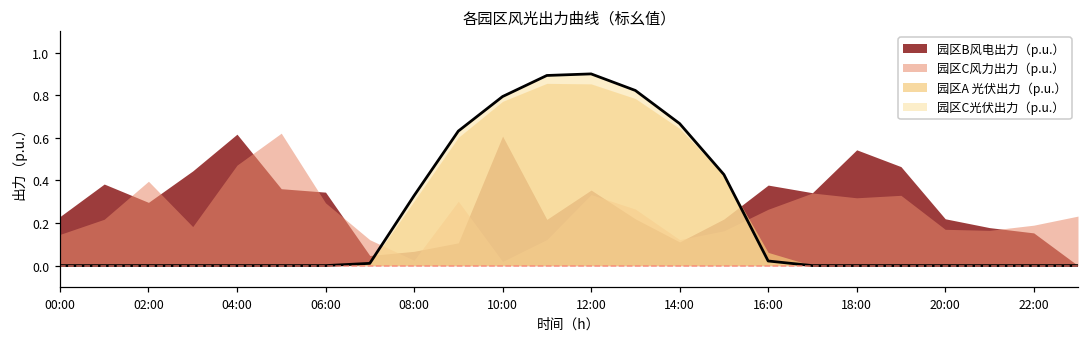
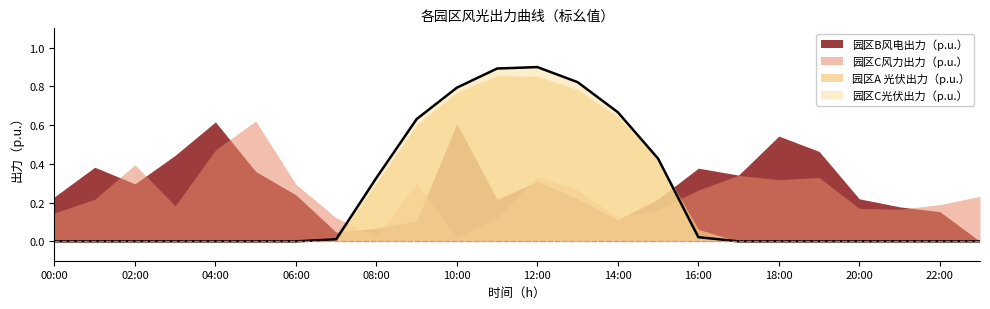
  {
    "园区B风电出力（p.u.）": {
      "00:00": 0.23,
      "02:00": 0.30,
      "04:00": 0.62,
-     "06:00": 0.34,
+     "06:00": 0.24,
      "08:00": 0.07,
      "10:00": 0.61,
-     "12:00": 0.35,
+     "12:00": 0.31,
      "16:00": 0.38,
      "18:00": 0.54,
      "20:00": 0.22,
      "22:00": 0.15
    }
  }
